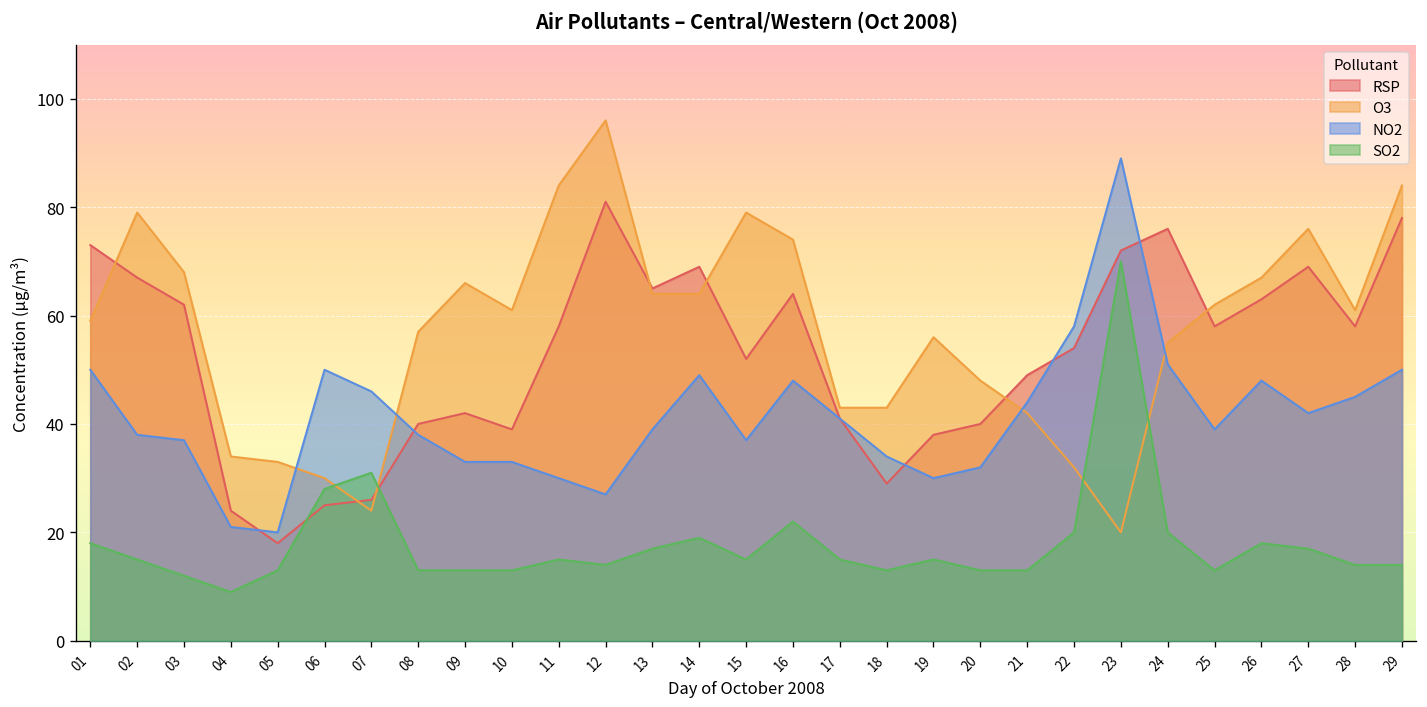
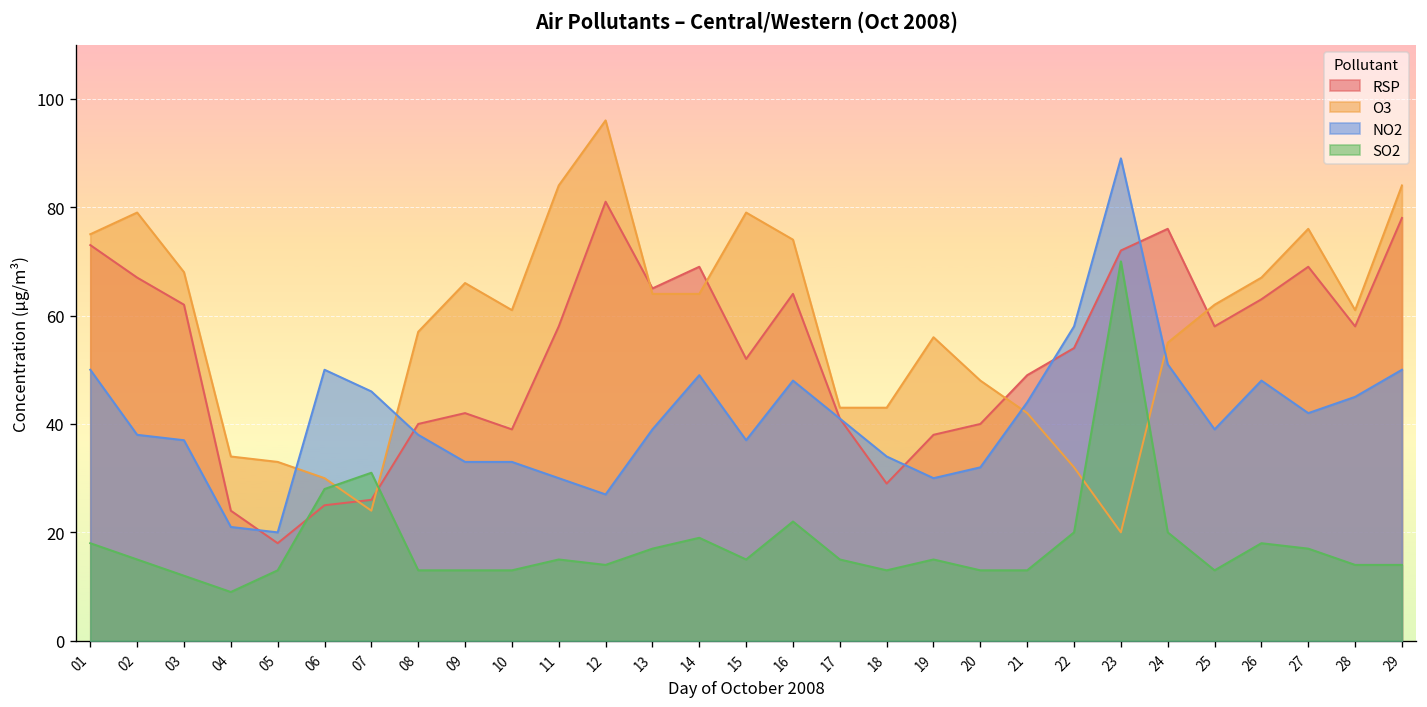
  {
    "RSP": {
      "01": 73,
      "02": 67,
      "03": 62,
      "04": 24,
      "05": 18,
      "06": 25,
      "07": 26,
      "08": 40,
      "09": 42,
      "10": 39,
      "11": 58,
      "12": 81,
      "13": 65,
      "14": 69,
      "15": 52,
      "16": 64,
      "18": 29,
      "19": 38,
      "20": 40,
      "21": 49,
      "22": 54,
      "23": 72,
      "24": 76,
      "25": 58,
      "26": 63,
      "27": 69,
      "28": 58,
      "29": 78
    },
    "O3": {
-     "01": 59,
+     "01": 75,
      "02": 79,
      "03": 68,
      "04": 34,
      "05": 33,
      "06": 30,
      "07": 24,
      "08": 57,
      "09": 66,
      "10": 61,
      "11": 84,
      "12": 96,
      "13": 64,
      "14": 64,
      "15": 79,
      "16": 74,
      "17": 43,
      "18": 43,
      "19": 56,
      "20": 48,
      "21": 42,
      "22": 32,
      "23": 20,
      "24": 55,
      "25": 62,
      "26": 67,
      "27": 76,
      "28": 61,
      "29": 84
    },
    "NO2": {
      "01": 50,
      "02": 38,
      "03": 37,
      "04": 21,
      "05": 20,
      "06": 50,
      "07": 46,
      "08": 38,
      "09": 33,
      "10": 33,
      "11": 30,
      "12": 27,
      "13": 39,
      "14": 49,
      "15": 37,
      "16": 48,
      "18": 34,
      "19": 30,
      "20": 32,
      "21": 44,
      "22": 58,
      "23": 89,
      "24": 51,
      "25": 39,
      "26": 48,
      "27": 42,
      "28": 45,
      "29": 50
    },
    "SO2": {
      "01": 18,
      "02": 15,
      "03": 12,
      "04": 9,
      "05": 13,
      "06": 28,
      "07": 31,
      "08": 13,
      "09": 13,
      "10": 13,
      "11": 15,
      "12": 14,
      "13": 17,
      "14": 19,
      "15": 15,
      "16": 22,
      "17": 15,
      "18": 13,
      "19": 15,
      "20": 13,
      "21": 13,
      "22": 20,
      "23": 70,
      "24": 20,
      "25": 13,
      "26": 18,
      "27": 17,
      "28": 14,
      "29": 14
    }
  }
